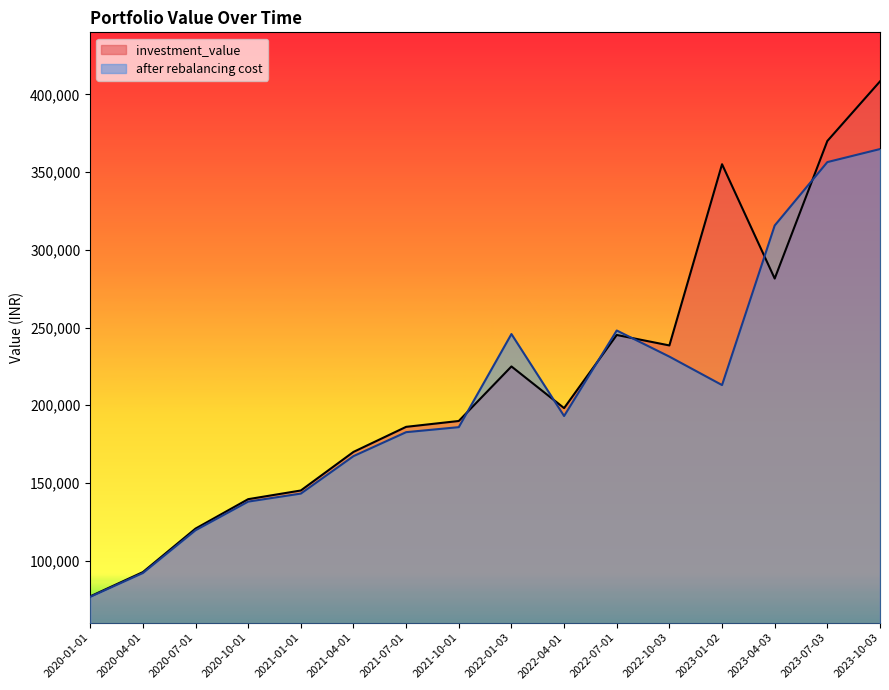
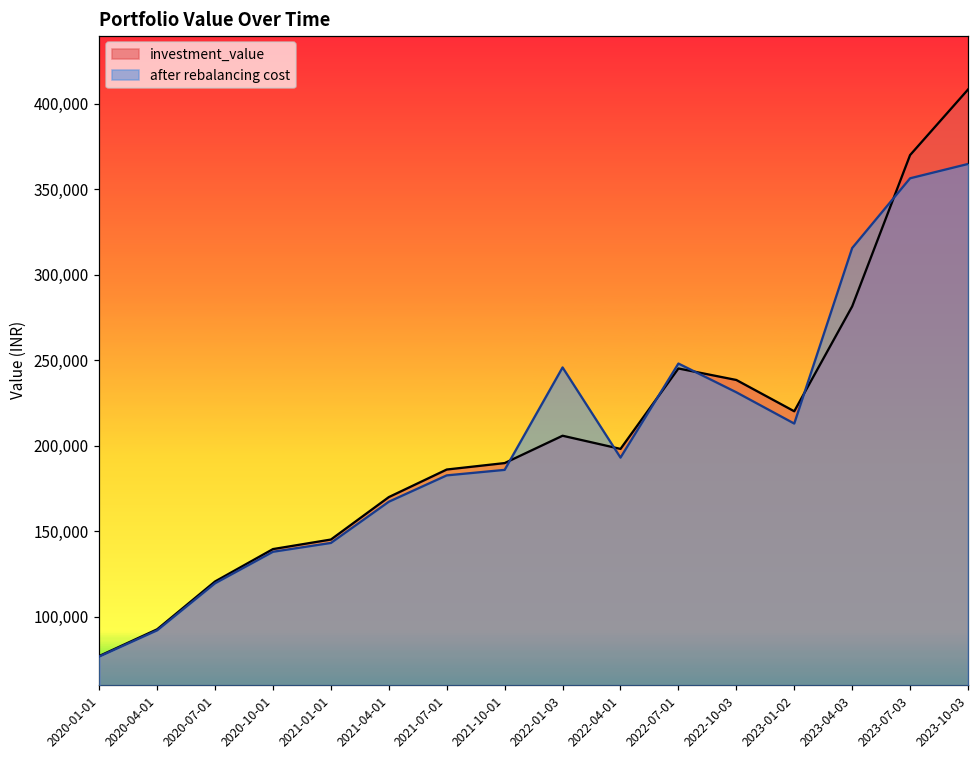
  {
    "investment_value": {
      "2021-01-01": "145,000",
      "2021-04-01": "170,000",
      "2021-07-01": "186,000",
      "2021-10-01": "190,000",
-     "2022-01-03": "225,000",
+     "2022-01-03": "206,000",
      "2022-04-01": "198,000",
      "2022-07-01": "245,000",
      "2022-10-03": "238,000",
-     "2023-01-02": "355,000",
+     "2023-01-02": "220,000",
      "2023-04-03": "282,000",
      "2023-07-03": "370,000",
      "2023-10-03": "408,000"
    },
    "after rebalancing cost": {
      "2021-01-01": "143,000",
      "2021-04-01": "167,000",
      "2021-07-01": "183,000",
      "2021-10-01": "186,000",
      "2022-01-03": "246,000",
      "2022-04-01": "193,000",
      "2022-07-01": "248,000",
      "2022-10-03": "231,000",
      "2023-01-02": "213,000",
      "2023-04-03": "316,000",
      "2023-07-03": "356,000",
      "2023-10-03": "365,000"
    }
  }
